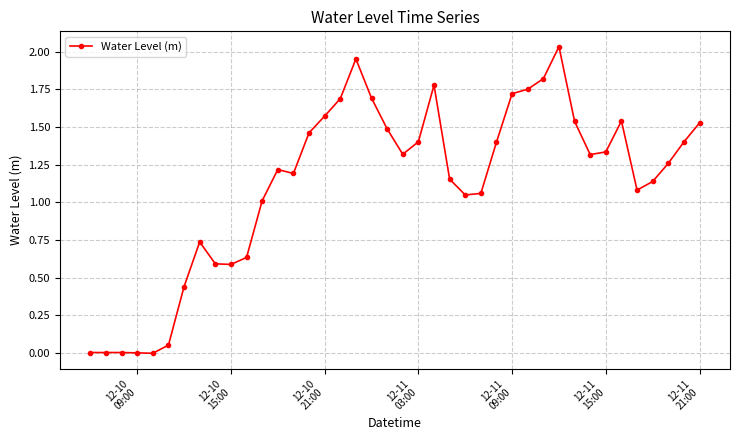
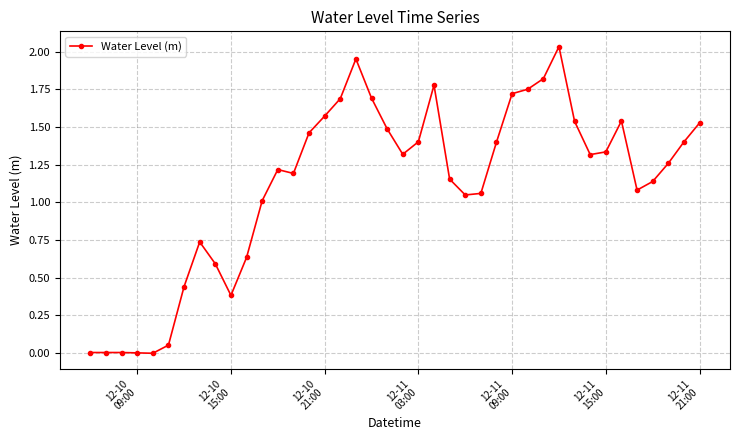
  {
    "12-10 09:00": 0.00,
-   "12-10 15:00": 0.59,
+   "12-10 15:00": 0.38,
    "12-10 21:00": 1.57,
    "12-11 03:00": 1.40,
    "12-11 09:00": 1.72,
    "12-11 15:00": 1.34,
    "12-11 21:00": 1.53
  }
